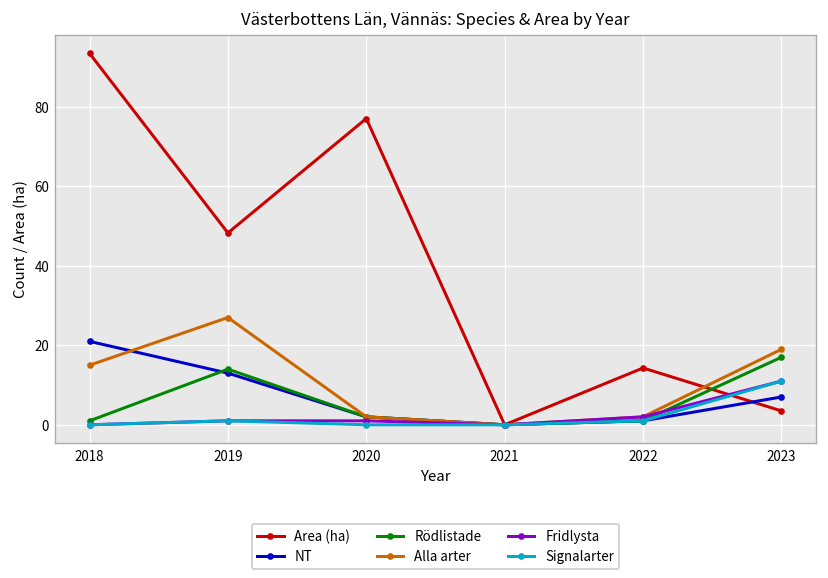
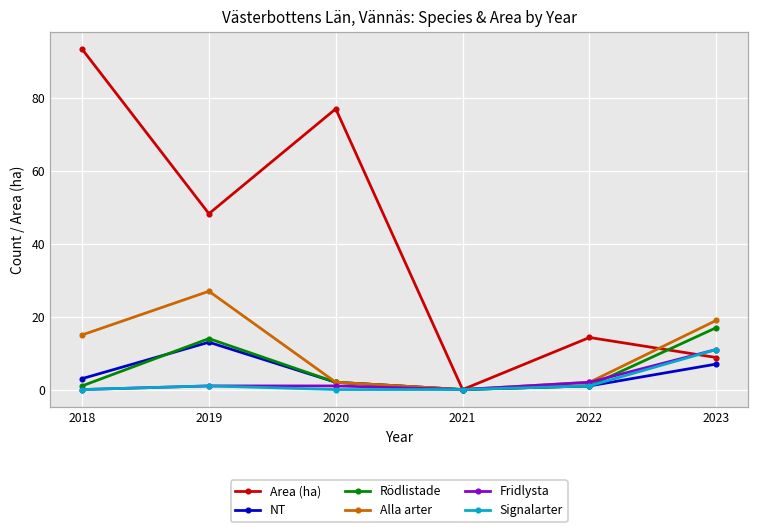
  {
    "Area (ha)": {
      "2018": 94,
      "2019": 48,
      "2020": 77,
      "2022": 14,
-     "2023": 4
+     "2023": 9
    },
    "NT": {
-     "2018": 21,
+     "2018": 3,
      "2019": 13,
      "2023": 7
    },
    "Rödlistade": {
      "2018": 1,
      "2019": 14,
      "2023": 17
    },
    "Alla arter": {
      "2018": 15,
      "2019": 27,
      "2023": 19
    },
    "Fridlysta": {
      "2020": 1
    },
    "Signalarter": {
      "2020": 0
    }
  }
